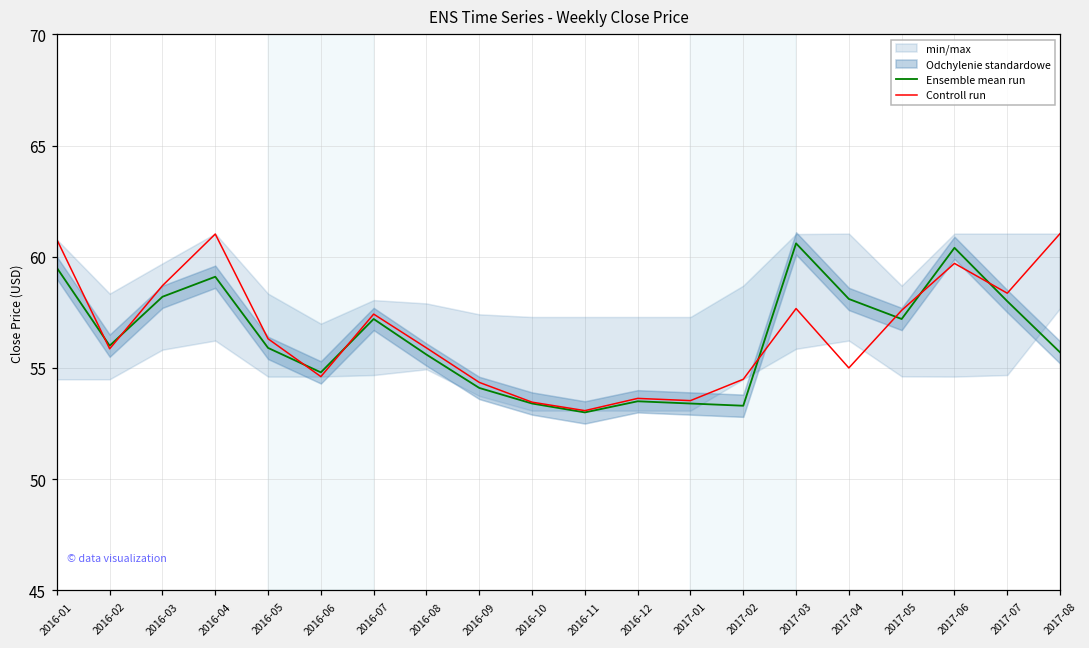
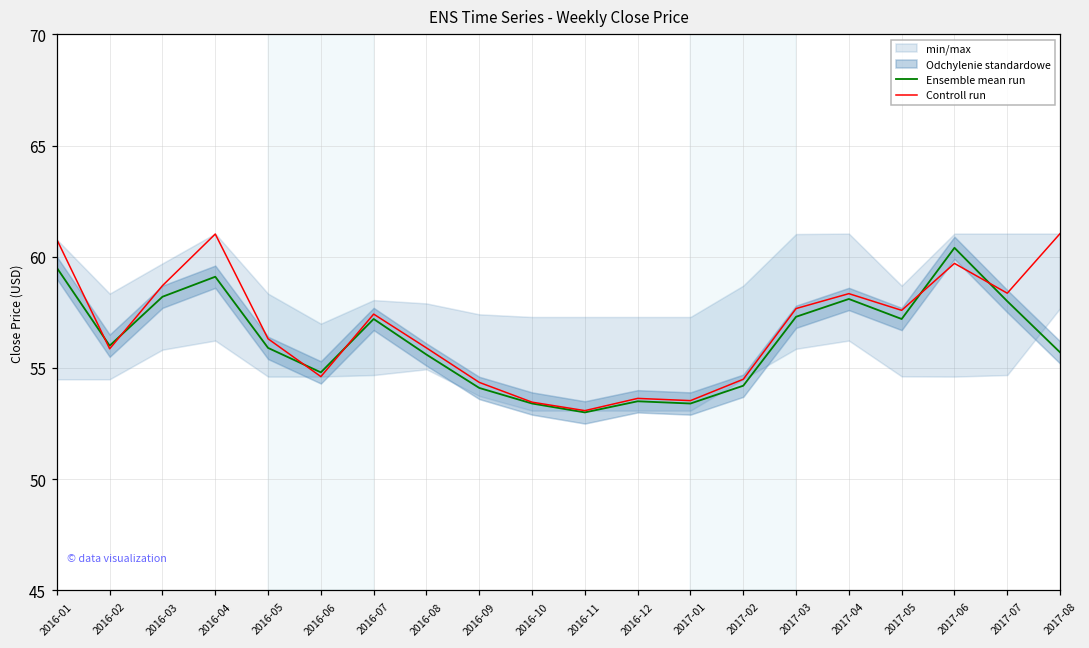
  {
    "Ensemble mean run": {
      "2016-01": 59.5,
      "2016-02": 56.0,
      "2016-03": 58.2,
      "2016-04": 59.1,
      "2016-05": 55.9,
      "2016-06": 54.8,
      "2016-07": 57.2,
      "2016-08": 55.6,
      "2016-09": 54.1,
      "2016-12": 53.5,
      "2017-01": 53.4,
-     "2017-02": 53.3,
-     "2017-03": 60.6,
+     "2017-02": 54.2,
+     "2017-03": 57.3,
      "2017-04": 58.1,
      "2017-05": 57.2,
      "2017-06": 60.4,
      "2017-07": 58.0,
      "2017-08": 55.7
    },
    "Controll run": {
      "2016-02": 55.9,
      "2016-06": 54.6,
      "2016-07": 57.4,
      "2016-08": 55.9,
      "2016-09": 54.4,
      "2016-12": 53.6,
      "2017-01": 53.5,
      "2017-02": 54.5,
      "2017-03": 57.7,
-     "2017-04": 55.0,
+     "2017-04": 58.3,
      "2017-06": 59.7,
      "2017-07": 58.4
    }
  }
